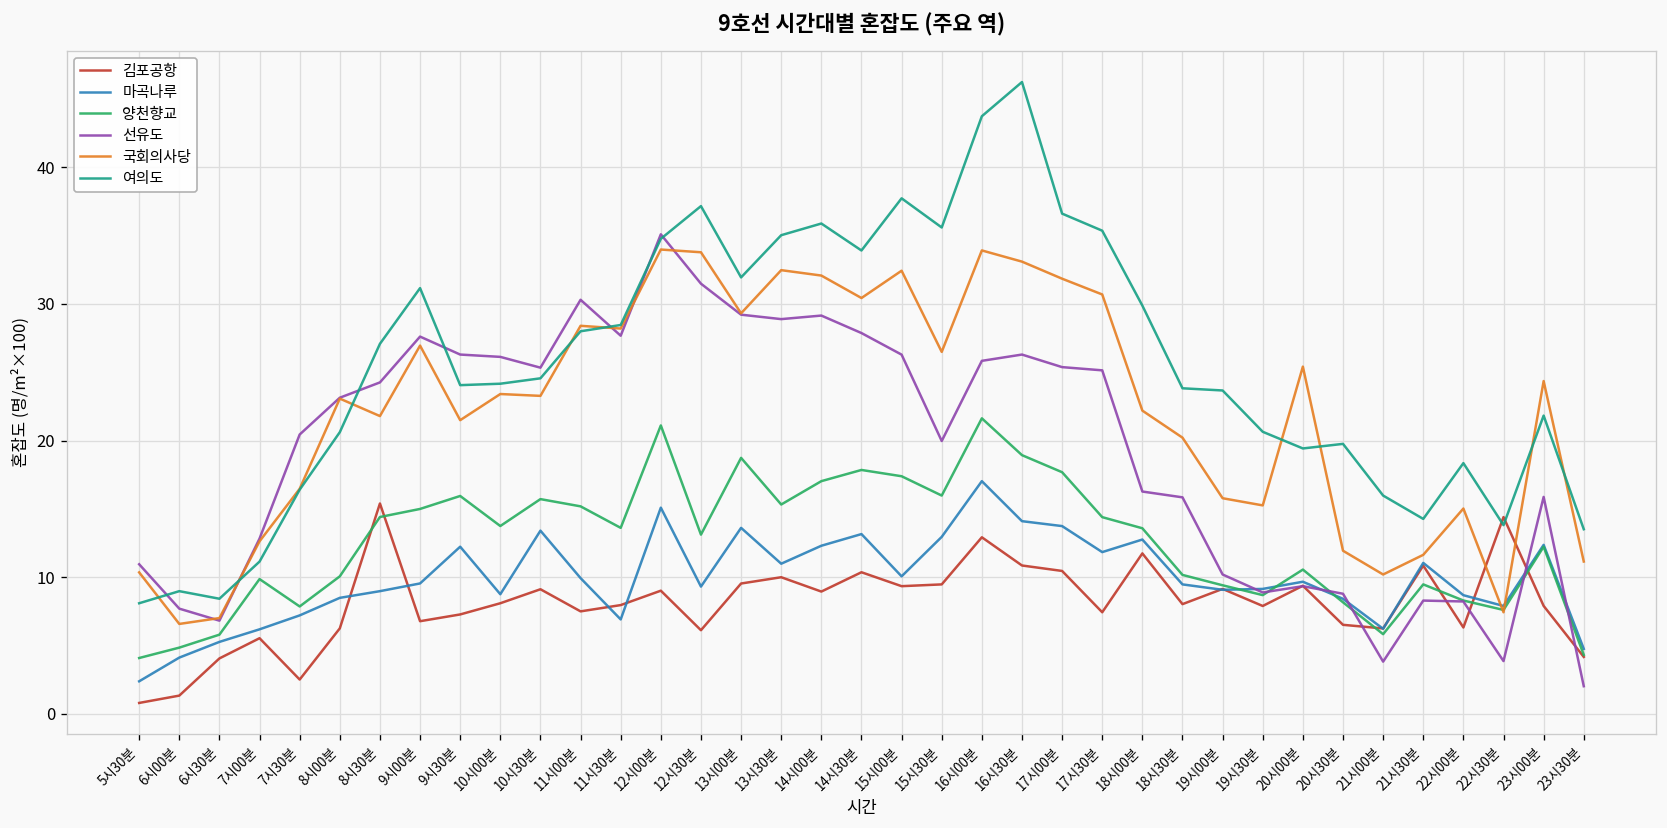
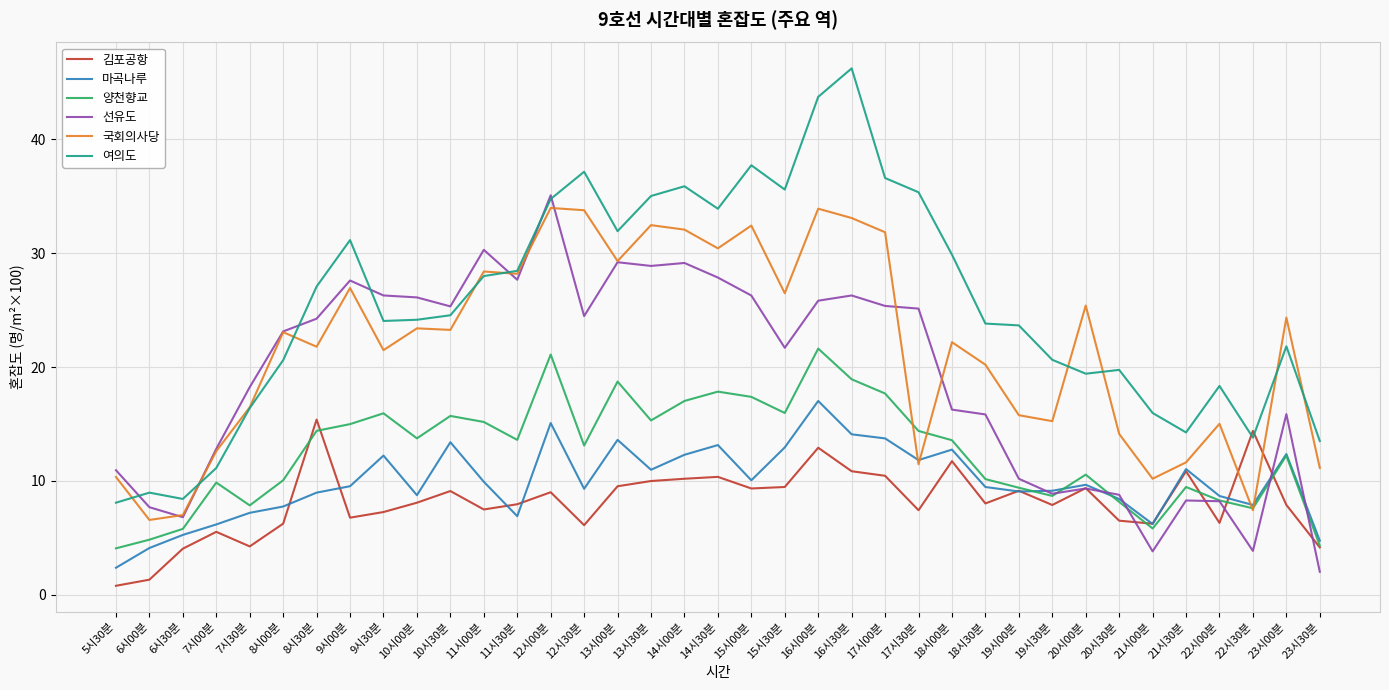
  {
    "김포공항": {
      "5시30분": 0.8,
      "6시00분": 1.3,
      "6시30분": 4.0,
      "7시00분": 5.5,
-     "7시30분": 2.5,
+     "7시30분": 4.2,
      "8시00분": 6.2,
      "8시30분": 15.4,
      "9시00분": 6.8,
      "9시30분": 7.3,
      "10시00분": 8.1,
      "10시30분": 9.1,
      "11시00분": 7.5,
      "11시30분": 8.0,
      "12시00분": 9.0,
      "12시30분": 6.1,
      "13시00분": 9.5,
      "13시30분": 10.0,
-     "14시00분": 8.9,
+     "14시00분": 10.2,
      "14시30분": 10.4,
      "15시00분": 9.3,
      "15시30분": 9.5,
      "16시00분": 12.9,
      "16시30분": 10.9,
      "17시00분": 10.5,
      "17시30분": 7.4,
      "18시00분": 11.7,
      "18시30분": 8.0,
      "19시30분": 7.9,
      "20시30분": 6.5,
      "22시00분": 6.3,
      "22시30분": 14.4,
      "23시00분": 7.9
    },
    "마곡나루": {
      "5시30분": 2.4,
      "6시00분": 4.1,
      "6시30분": 5.3,
      "7시00분": 6.2,
      "7시30분": 7.2,
-     "8시00분": 8.5,
+     "8시00분": 7.8,
      "8시30분": 9.0,
      "9시00분": 9.5,
      "9시30분": 12.2,
      "10시00분": 8.7,
      "10시30분": 13.4,
      "11시00분": 9.9,
      "11시30분": 6.9,
      "12시00분": 15.1,
      "12시30분": 9.3,
      "13시00분": 13.6,
      "13시30분": 11.0,
      "14시00분": 12.3,
      "14시30분": 13.2,
      "15시00분": 10.1,
      "15시30분": 12.9,
      "16시00분": 17.0,
      "16시30분": 14.1,
      "17시00분": 13.7,
      "17시30분": 11.8,
      "18시00분": 12.8,
      "18시30분": 9.5,
      "19시30분": 9.1,
      "20시00분": 9.7,
      "20시30분": 8.4,
      "22시00분": 8.7,
      "22시30분": 7.9,
      "23시30분": 4.7
    },
    "선유도": {
      "5시30분": 10.9,
      "6시00분": 7.7,
-     "7시30분": 20.4,
+     "7시30분": 18.2,
      "8시30분": 24.3,
      "9시00분": 27.6,
      "9시30분": 26.3,
      "10시00분": 26.1,
      "10시30분": 25.3,
      "11시00분": 30.3,
      "11시30분": 27.7,
      "12시00분": 35.1,
-     "12시30분": 31.5,
+     "12시30분": 24.5,
      "13시30분": 28.9,
      "14시00분": 29.2,
      "14시30분": 27.9,
      "15시00분": 26.3,
-     "15시30분": 20.0,
+     "15시30분": 21.7,
      "16시00분": 25.8,
      "16시30분": 26.3,
      "17시00분": 25.4,
      "17시30분": 25.1,
      "18시00분": 16.3,
      "18시30분": 15.8,
      "19시00분": 10.2,
      "20시30분": 8.8,
      "21시00분": 3.8,
      "21시30분": 8.3,
      "22시30분": 3.9,
      "23시00분": 15.9,
      "23시30분": 2.0
    },
    "국회의사당": {
      "5시30분": 10.3,
      "6시00분": 6.6,
      "8시30분": 21.8,
      "9시00분": 27.0,
      "9시30분": 21.5,
      "10시00분": 23.4,
      "10시30분": 23.3,
      "11시00분": 28.4,
      "11시30분": 28.2,
      "12시00분": 34.0,
      "12시30분": 33.8,
      "13시30분": 32.5,
      "14시00분": 32.1,
      "14시30분": 30.4,
      "15시00분": 32.4,
      "15시30분": 26.5,
      "16시00분": 33.9,
      "16시30분": 33.1,
      "17시00분": 31.9,
-     "17시30분": 30.7,
+     "17시30분": 11.5,
      "18시00분": 22.2,
      "18시30분": 20.2,
      "19시00분": 15.8,
      "19시30분": 15.3,
      "20시00분": 25.4,
-     "20시30분": 11.9,
+     "20시30분": 14.1,
      "21시00분": 10.2,
      "21시30분": 11.6,
      "22시00분": 15.0,
      "23시00분": 24.4,
      "23시30분": 11.1
    }
  }
